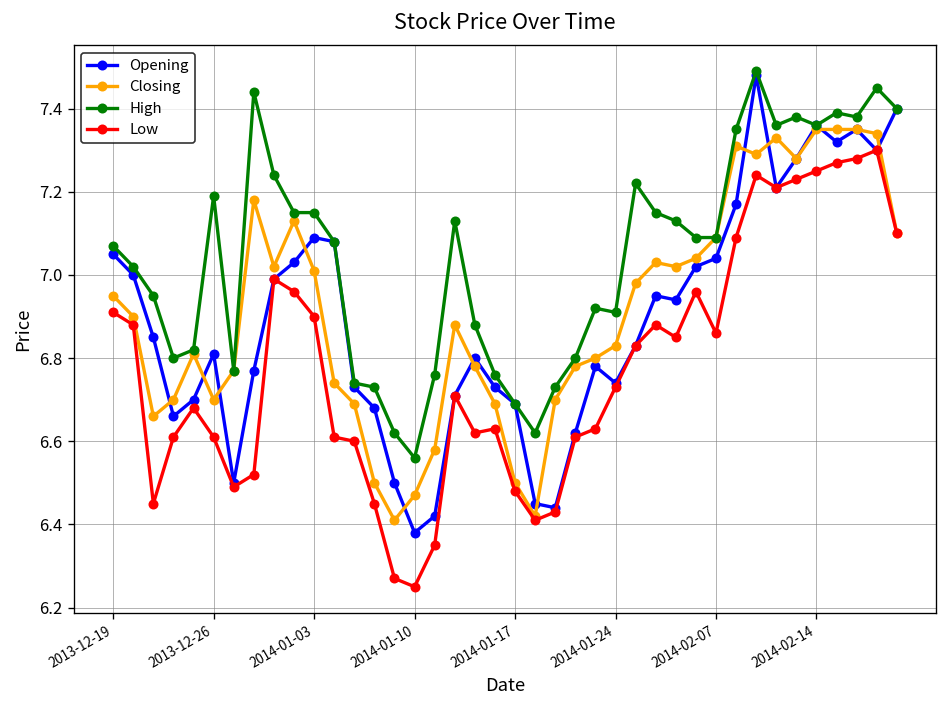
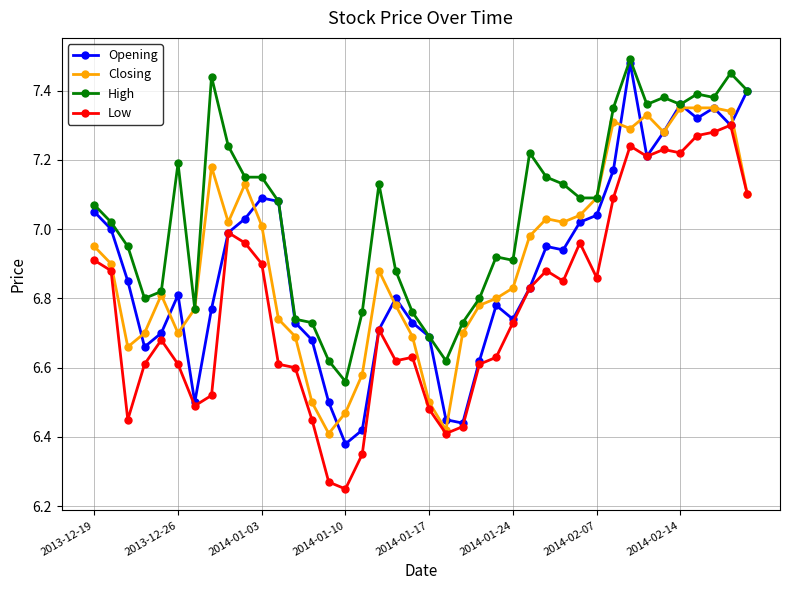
  {
    "Opening": {
      "2013-12-19": 7.05,
      "2013-12-26": 6.81,
      "2014-01-03": 7.09,
      "2014-01-10": 6.38,
      "2014-01-24": 6.74,
      "2014-02-07": 7.04
    },
    "Closing": {
      "2013-12-19": 6.95,
      "2013-12-26": 6.70,
      "2014-01-03": 7.01,
      "2014-01-10": 6.47,
      "2014-01-17": 6.50,
      "2014-01-24": 6.83,
      "2014-02-14": 7.35
    },
    "High": {
      "2013-12-19": 7.07,
      "2013-12-26": 7.19,
      "2014-01-03": 7.15,
      "2014-01-10": 6.56,
      "2014-01-24": 6.91
    },
    "Low": {
      "2013-12-19": 6.91,
      "2013-12-26": 6.61,
      "2014-01-03": 6.90,
      "2014-01-10": 6.25,
      "2014-01-17": 6.48,
      "2014-01-24": 6.73,
      "2014-02-07": 6.86,
-     "2014-02-14": 7.25
+     "2014-02-14": 7.22
    }
  }
